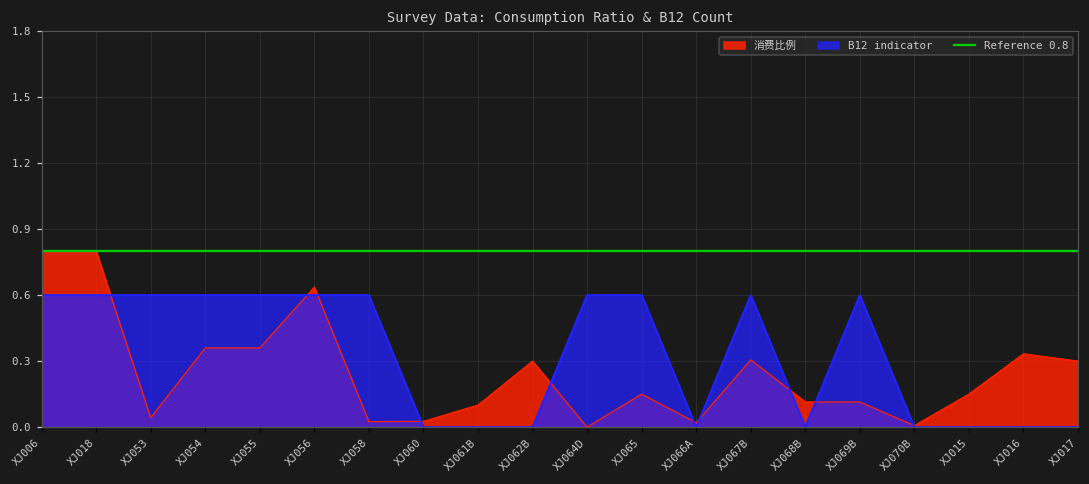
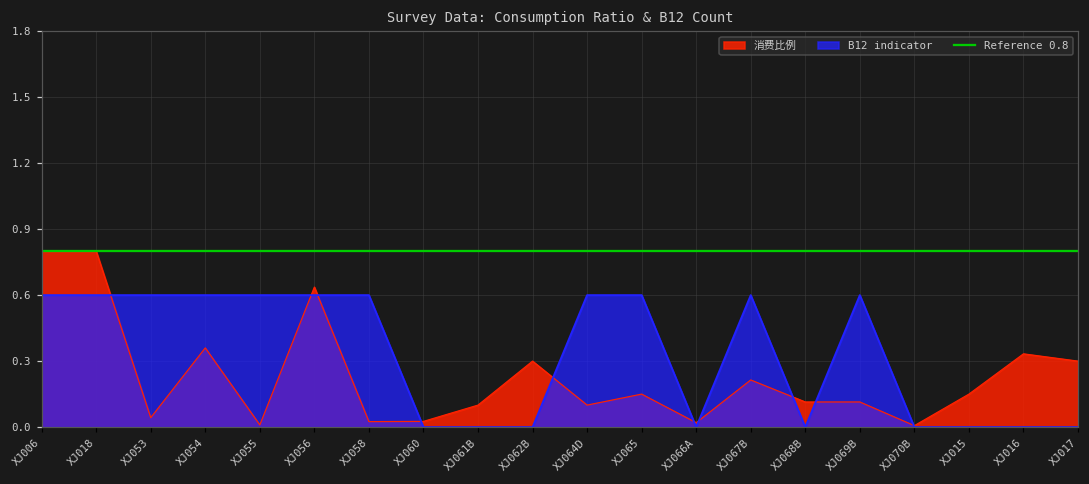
  {
    "消费比例": {
      "XJ053": 0.04,
      "XJ054": 0.36,
-     "XJ055": 0.36,
+     "XJ055": 0.01,
      "XJ056": 0.64,
      "XJ058": 0.03,
      "XJ060": 0.03,
      "XJ061B": 0.10,
      "XJ062B": 0.30,
-     "XJ064D": 0.0,
+     "XJ064D": 0.1,
      "XJ065": 0.15,
      "XJ066A": 0.02,
-     "XJ067B": 0.31,
+     "XJ067B": 0.21,
      "XJ068B": 0.11,
      "XJ069B": 0.11,
      "XJ015": 0.15,
      "XJ016": 0.33,
      "XJ017": 0.30
    },
    "B12 indicator": {
      "XJ006": 0.60,
      "XJ018": 0.60,
      "XJ053": 0.60,
      "XJ054": 0.60,
      "XJ055": 0.60,
      "XJ056": 0.60,
      "XJ058": 0.60,
      "XJ060": 0.00,
      "XJ061B": 0.00,
      "XJ062B": 0.00,
      "XJ064D": 0.60,
      "XJ065": 0.60,
      "XJ066A": 0.00,
      "XJ067B": 0.60,
      "XJ068B": 0.00,
      "XJ069B": 0.60,
      "XJ015": 0.00,
      "XJ016": 0.00,
      "XJ017": 0.00
    },
    "Reference 0.8": {
      "XJ053": 0.80,
      "XJ054": 0.80,
      "XJ055": 0.80,
      "XJ056": 0.80,
      "XJ058": 0.80,
      "XJ060": 0.80,
      "XJ061B": 0.80,
      "XJ062B": 0.80,
      "XJ064D": 0.80,
      "XJ065": 0.80,
      "XJ066A": 0.80,
      "XJ067B": 0.80,
      "XJ068B": 0.80,
      "XJ069B": 0.80,
      "XJ070B": 0.80,
      "XJ015": 0.80,
      "XJ016": 0.80,
      "XJ017": 0.80
    }
  }
